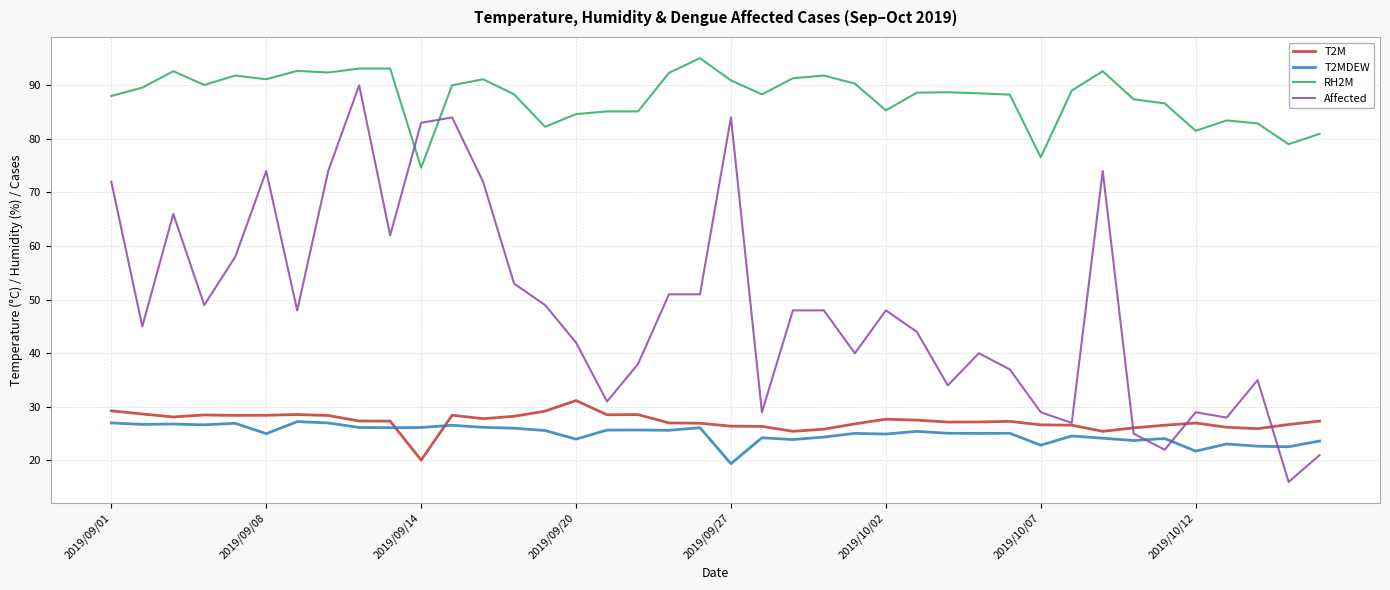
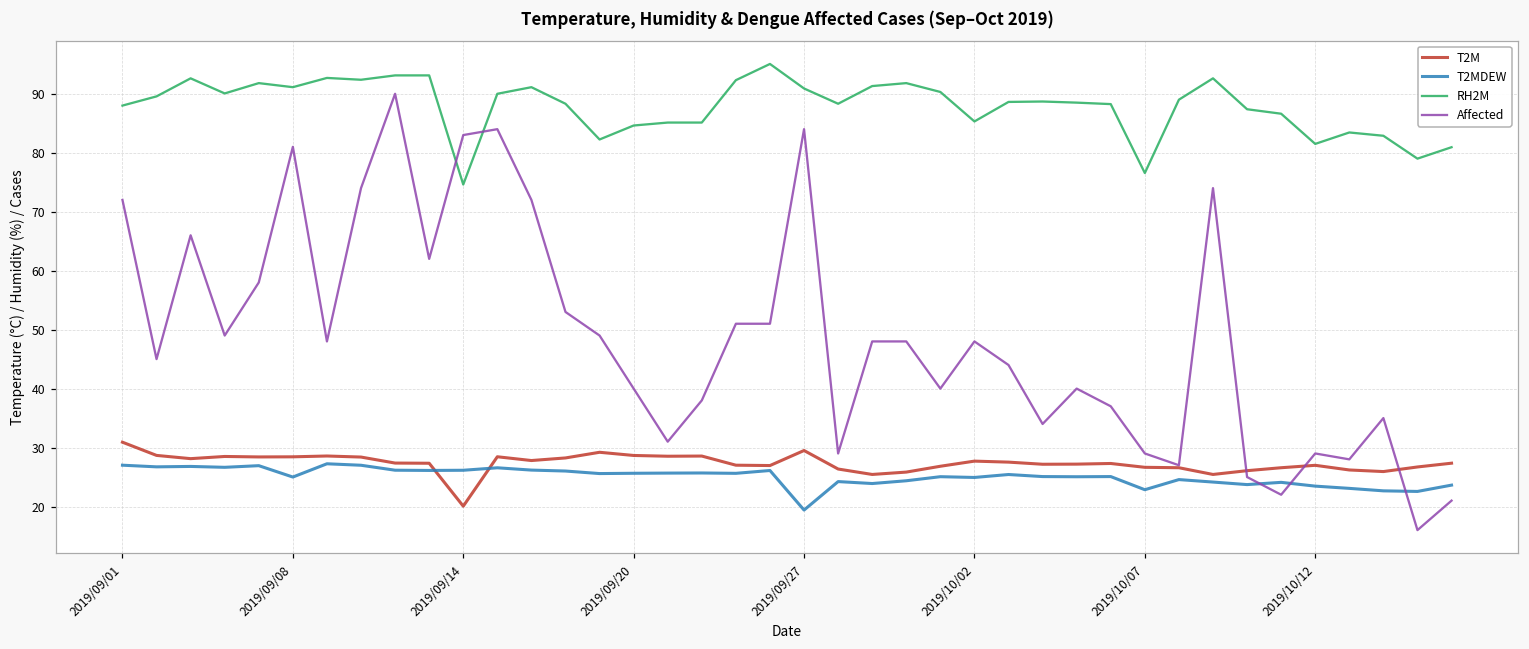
  {
    "T2M": {
-     "2019/09/01": 29,
+     "2019/09/01": 31,
      "2019/09/08": 28,
      "2019/09/14": 20,
-     "2019/09/20": 31,
-     "2019/09/27": 26,
+     "2019/09/20": 29,
+     "2019/09/27": 30,
      "2019/10/02": 28,
      "2019/10/07": 27,
      "2019/10/12": 27
    },
    "T2MDEW": {
      "2019/09/01": 27,
      "2019/09/08": 25,
      "2019/09/14": 26,
-     "2019/09/20": 24,
+     "2019/09/20": 26,
      "2019/09/27": 19,
      "2019/10/02": 25,
      "2019/10/07": 23,
-     "2019/10/12": 22
+     "2019/10/12": 23
    },
    "RH2M": {
      "2019/09/01": 88,
      "2019/09/08": 91,
      "2019/09/14": 75,
      "2019/09/20": 85,
      "2019/09/27": 91,
      "2019/10/02": 85,
      "2019/10/07": 77,
      "2019/10/12": 82
    },
    "Affected": {
      "2019/09/01": 72,
-     "2019/09/08": 74,
+     "2019/09/08": 81,
      "2019/09/14": 83,
-     "2019/09/20": 42,
+     "2019/09/20": 40,
      "2019/09/27": 84,
      "2019/10/02": 48,
      "2019/10/07": 29,
      "2019/10/12": 29
    }
  }
